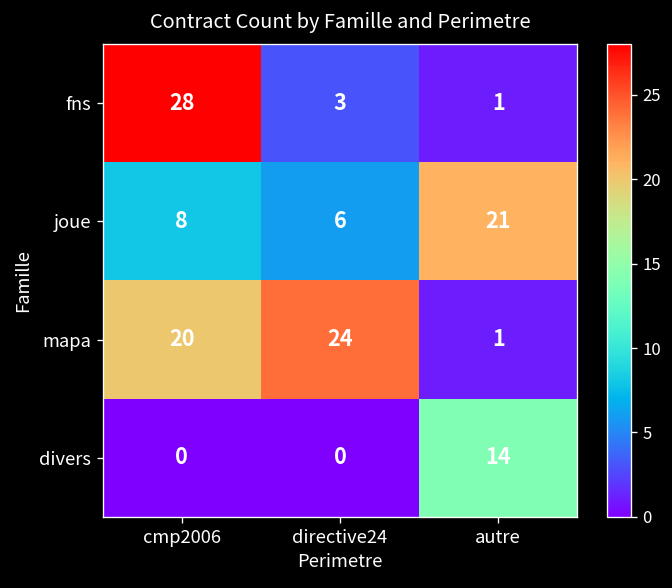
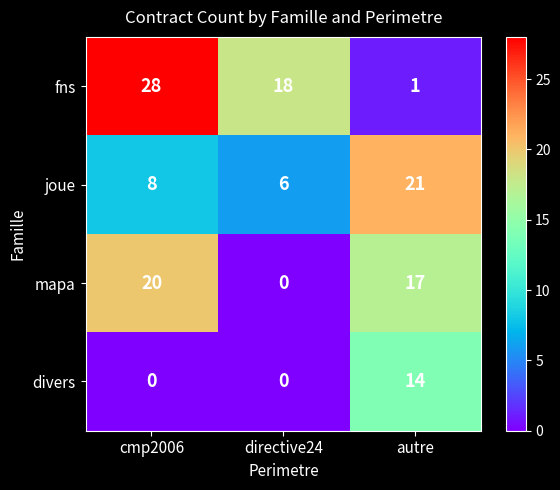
  {
    "fns": {
      "cmp2006": 28,
-     "directive24": 3,
+     "directive24": 18,
      "autre": 1
    },
    "joue": {
      "cmp2006": 8,
      "directive24": 6,
      "autre": 21
    },
    "mapa": {
      "cmp2006": 20,
-     "directive24": 24,
-     "autre": 1
+     "directive24": 0,
+     "autre": 17
    },
    "divers": {
      "cmp2006": 0,
      "directive24": 0,
      "autre": 14
    }
  }
